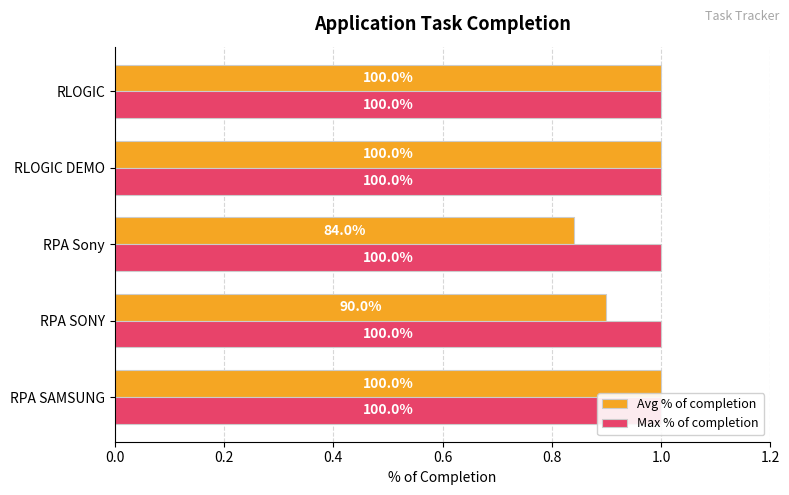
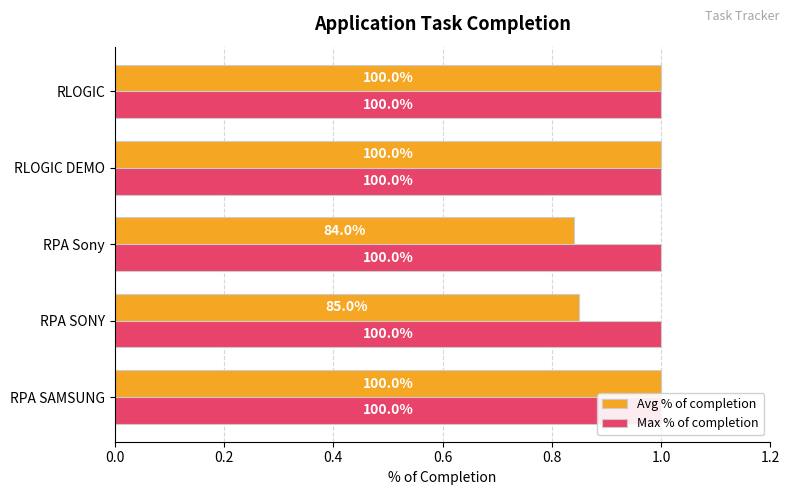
  {
    "Avg % of completion": {
      "RLOGIC": "100.0%",
      "RLOGIC DEMO": "100.0%",
      "RPA Sony": "84.0%",
-     "RPA SONY": "90.0%",
+     "RPA SONY": "85.0%",
      "RPA SAMSUNG": "100.0%"
    },
    "Max % of completion": {
      "RLOGIC": "100.0%",
      "RLOGIC DEMO": "100.0%",
      "RPA Sony": "100.0%",
      "RPA SONY": "100.0%"
    }
  }
